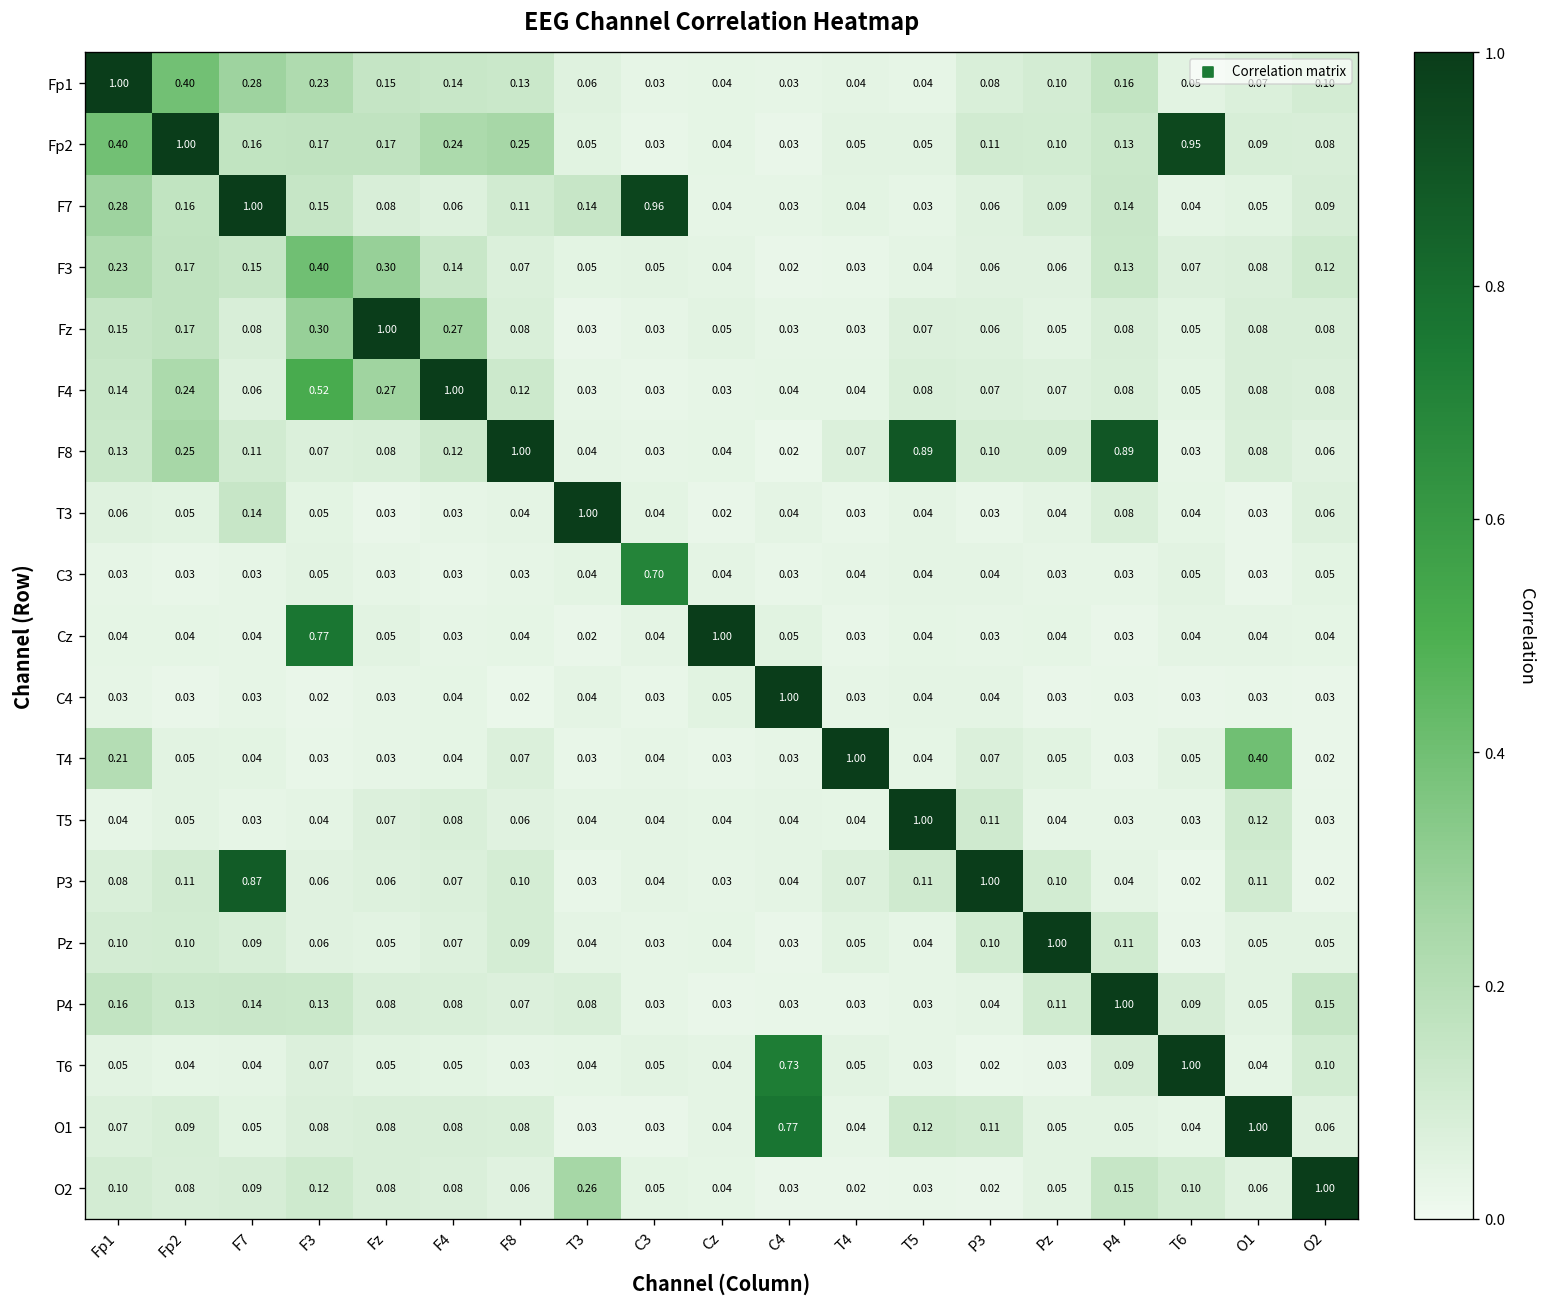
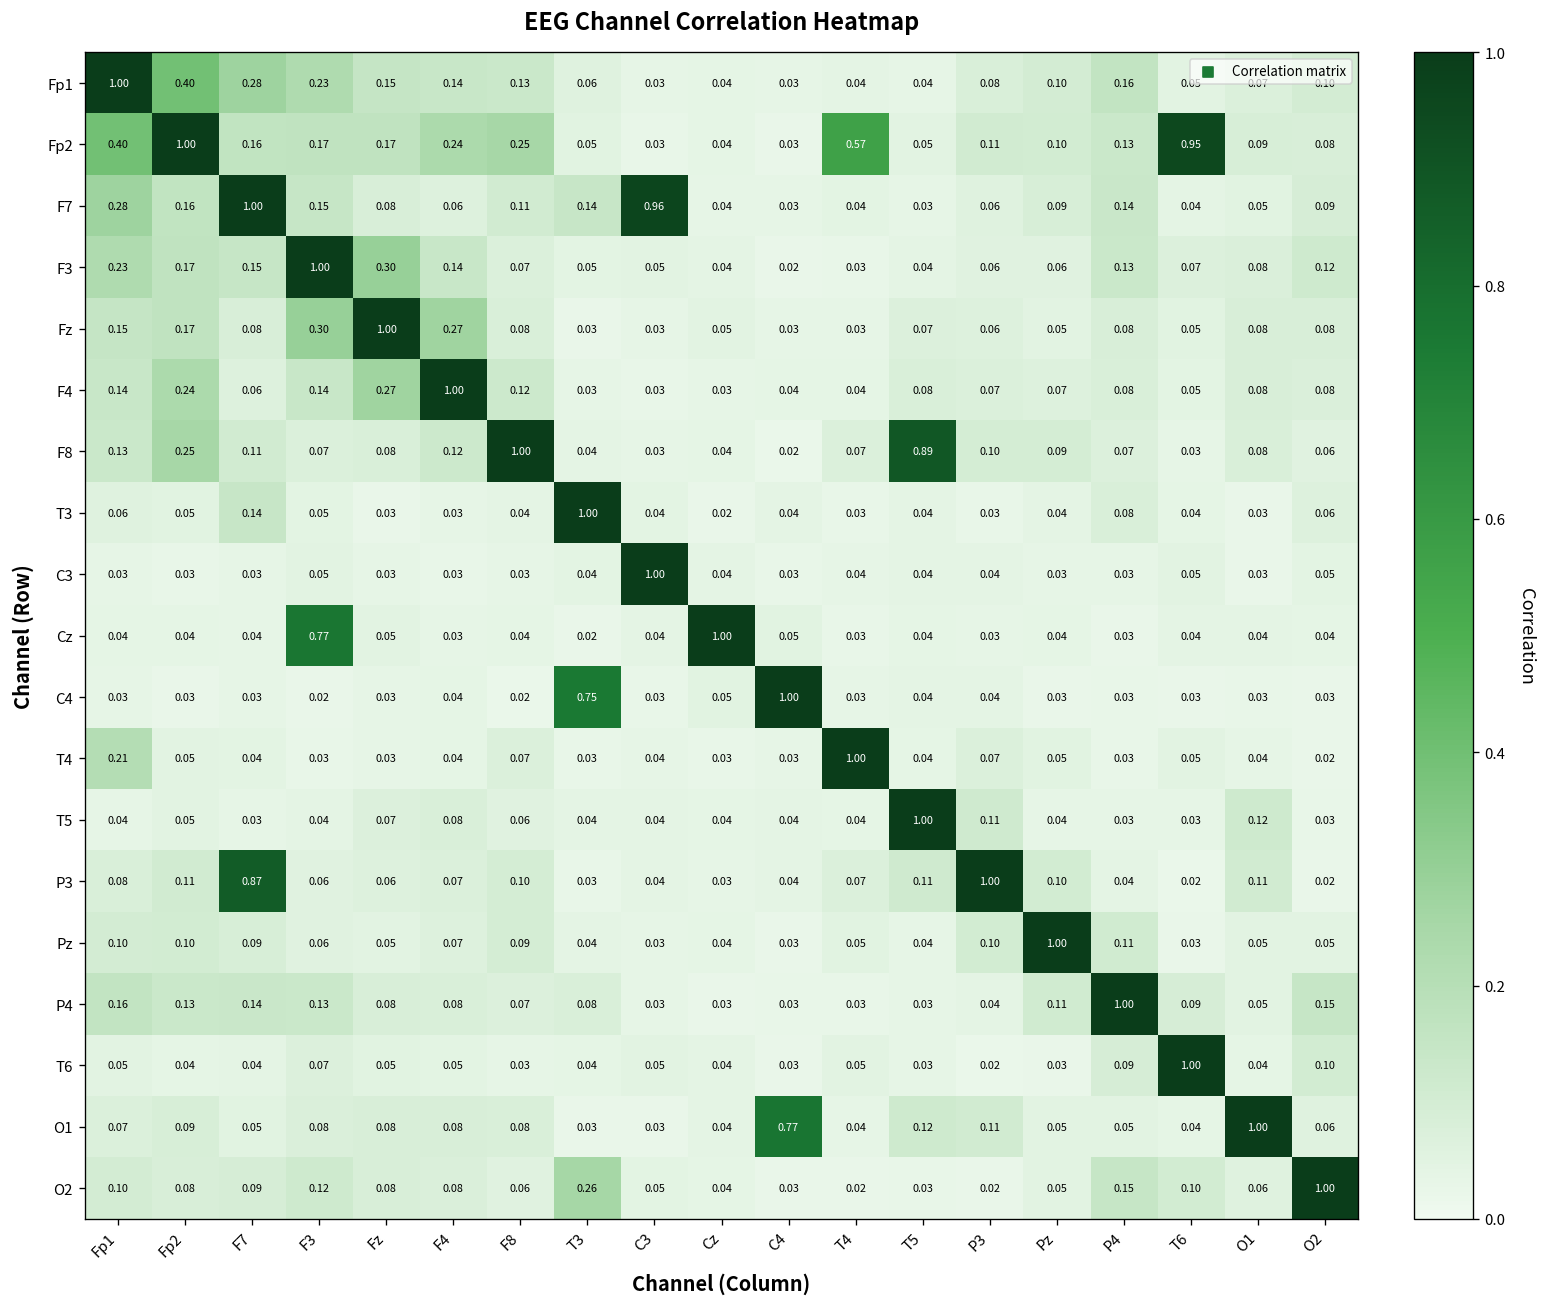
  {
    "Fp2": {
      "Fp1": 0.40,
      "Fp2": 1.00,
      "F7": 0.16,
      "F3": 0.17,
      "Fz": 0.17,
      "F4": 0.24,
      "F8": 0.25,
      "T3": 0.05,
      "C3": 0.03,
      "Cz": 0.04,
      "C4": 0.03,
-     "T4": 0.05,
+     "T4": 0.57,
      "T5": 0.05,
      "P3": 0.11,
      "Pz": 0.10,
      "P4": 0.13,
      "T6": 0.95,
      "O1": 0.09,
      "O2": 0.08
    },
    "F3": {
      "Fp1": 0.23,
      "Fp2": 0.17,
      "F7": 0.15,
-     "F3": 0.40,
+     "F3": 1.00,
      "Fz": 0.30,
      "F4": 0.14,
      "F8": 0.07,
      "T3": 0.05,
      "C3": 0.05,
      "Cz": 0.04,
      "C4": 0.02,
      "T4": 0.03,
      "T5": 0.04,
      "P3": 0.06,
      "Pz": 0.06,
      "P4": 0.13,
      "T6": 0.07,
      "O1": 0.08,
      "O2": 0.12
    },
    "F4": {
      "Fp1": 0.14,
      "Fp2": 0.24,
      "F7": 0.06,
-     "F3": 0.52,
+     "F3": 0.14,
      "Fz": 0.27,
      "F4": 1.00,
      "F8": 0.12,
      "T3": 0.03,
      "C3": 0.03,
      "Cz": 0.03,
      "C4": 0.04,
      "T4": 0.04,
      "T5": 0.08,
      "P3": 0.07,
      "Pz": 0.07,
      "P4": 0.08,
      "T6": 0.05,
      "O1": 0.08,
      "O2": 0.08
    },
    "F8": {
      "Fp1": 0.13,
      "Fp2": 0.25,
      "F7": 0.11,
      "F3": 0.07,
      "Fz": 0.08,
      "F4": 0.12,
      "F8": 1.00,
      "T3": 0.04,
      "C3": 0.03,
      "Cz": 0.04,
      "C4": 0.02,
      "T4": 0.07,
      "T5": 0.89,
      "P3": 0.10,
      "Pz": 0.09,
-     "P4": 0.89,
+     "P4": 0.07,
      "T6": 0.03,
      "O1": 0.08,
      "O2": 0.06
    },
    "C3": {
      "Fp1": 0.03,
      "Fp2": 0.03,
      "F7": 0.03,
      "F3": 0.05,
      "Fz": 0.03,
      "F4": 0.03,
      "F8": 0.03,
      "T3": 0.04,
-     "C3": 0.70,
+     "C3": 1.00,
      "Cz": 0.04,
      "C4": 0.03,
      "T4": 0.04,
      "T5": 0.04,
      "P3": 0.04,
      "Pz": 0.03,
      "P4": 0.03,
      "T6": 0.05,
      "O1": 0.03,
      "O2": 0.05
    },
    "C4": {
      "Fp1": 0.03,
      "Fp2": 0.03,
      "F7": 0.03,
      "F3": 0.02,
      "Fz": 0.03,
      "F4": 0.04,
      "F8": 0.02,
-     "T3": 0.04,
+     "T3": 0.75,
      "C3": 0.03,
      "Cz": 0.05,
      "C4": 1.00,
      "T4": 0.03,
      "T5": 0.04,
      "P3": 0.04,
      "Pz": 0.03,
      "P4": 0.03,
      "T6": 0.03,
      "O1": 0.03,
      "O2": 0.03
    },
    "T4": {
      "Fp1": 0.21,
      "Fp2": 0.05,
      "F7": 0.04,
      "F3": 0.03,
      "Fz": 0.03,
      "F4": 0.04,
      "F8": 0.07,
      "T3": 0.03,
      "C3": 0.04,
      "Cz": 0.03,
      "C4": 0.03,
      "T4": 1.00,
      "T5": 0.04,
      "P3": 0.07,
      "Pz": 0.05,
      "P4": 0.03,
      "T6": 0.05,
-     "O1": 0.40,
+     "O1": 0.04,
      "O2": 0.02
    },
    "T6": {
      "Fp1": 0.05,
      "Fp2": 0.04,
      "F7": 0.04,
      "F3": 0.07,
      "Fz": 0.05,
      "F4": 0.05,
      "F8": 0.03,
      "T3": 0.04,
      "C3": 0.05,
      "Cz": 0.04,
-     "C4": 0.73,
+     "C4": 0.03,
      "T4": 0.05,
      "T5": 0.03,
      "P3": 0.02,
      "Pz": 0.03,
      "P4": 0.09,
      "T6": 1.00,
      "O1": 0.04,
      "O2": 0.10
    }
  }
